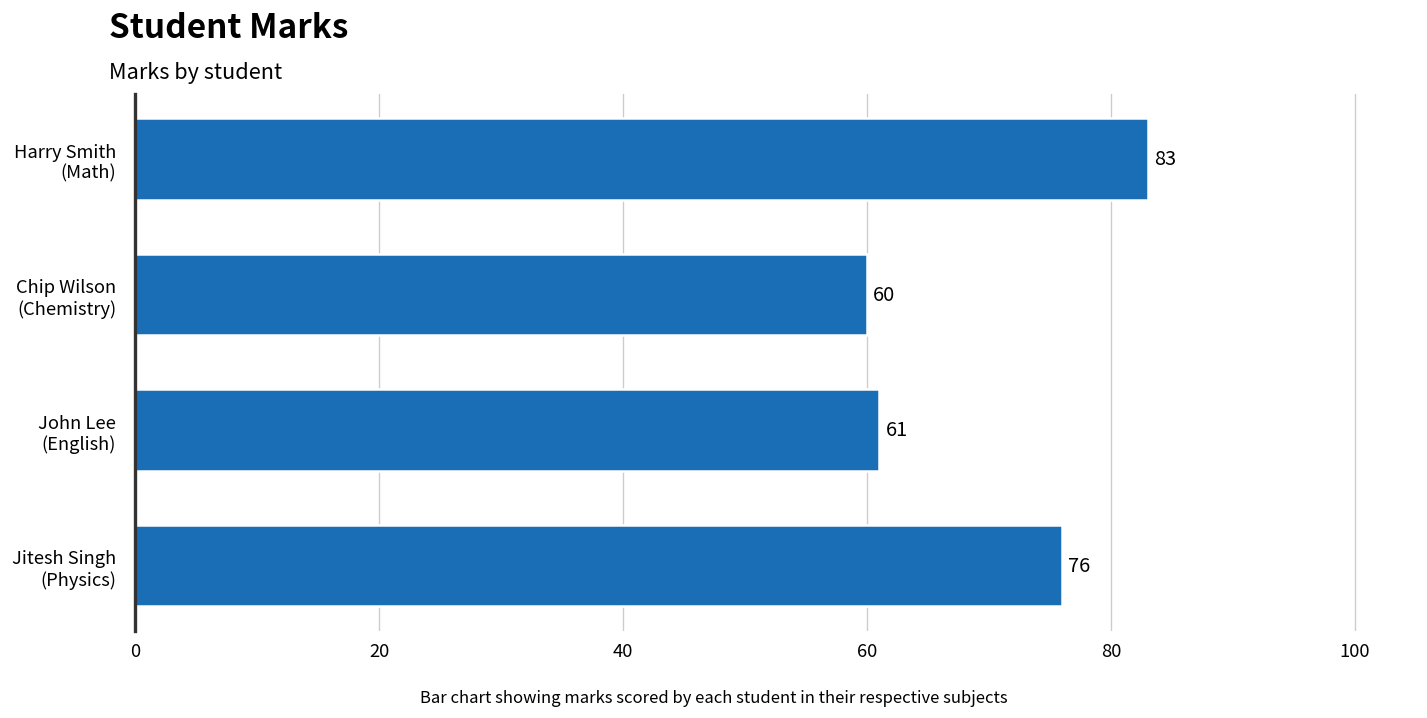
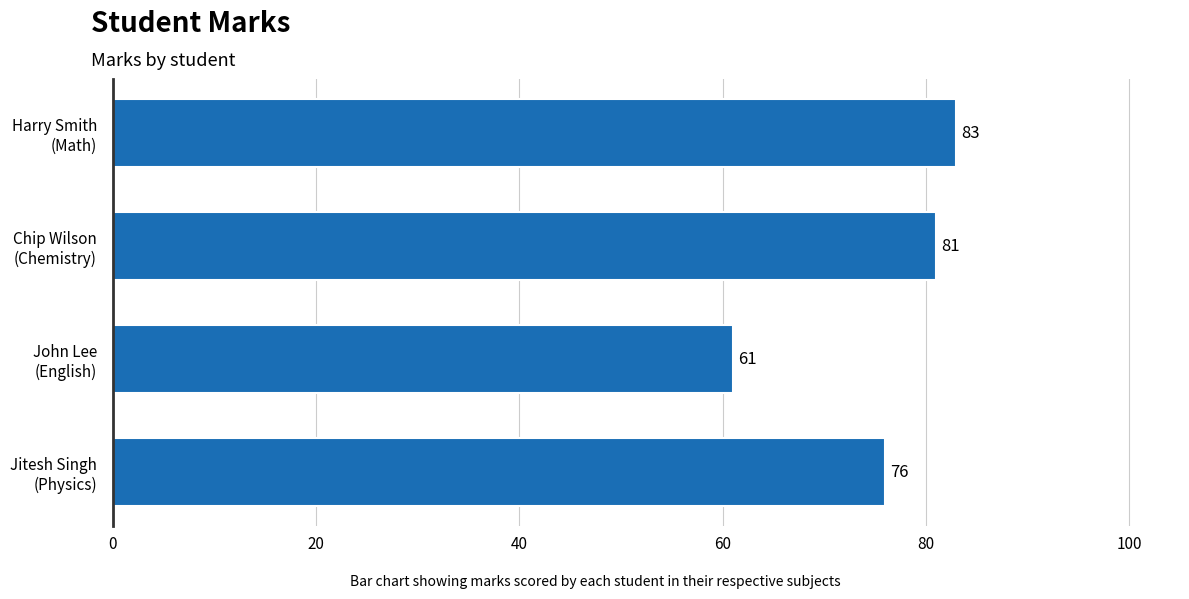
  {
    "Harry Smith (Math)": 83,
-   "Chip Wilson (Chemistry)": 60,
+   "Chip Wilson (Chemistry)": 81,
    "John Lee (English)": 61,
    "Jitesh Singh (Physics)": 76
  }
